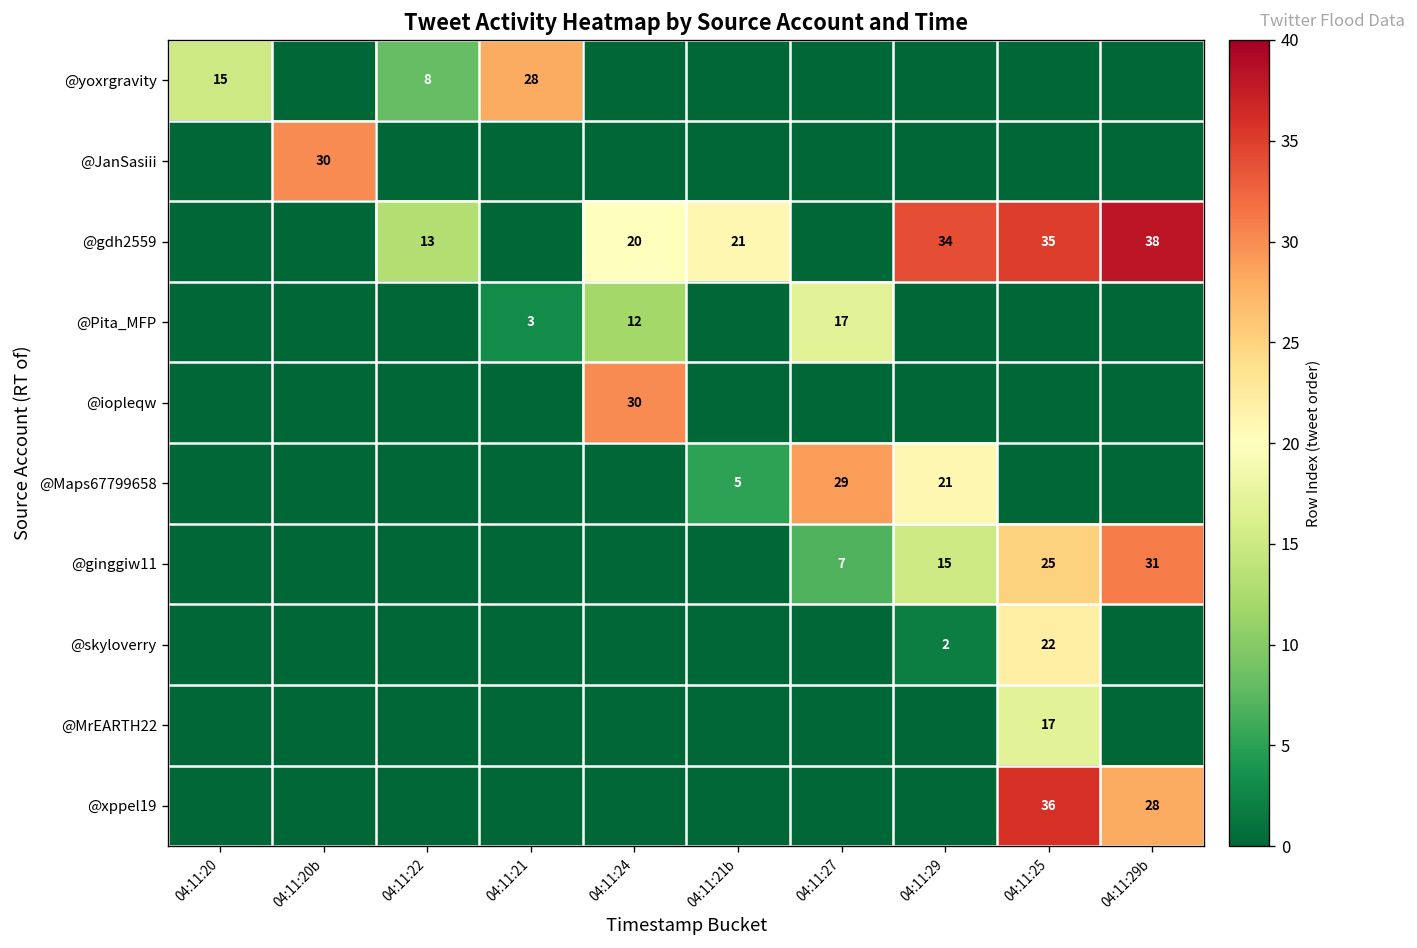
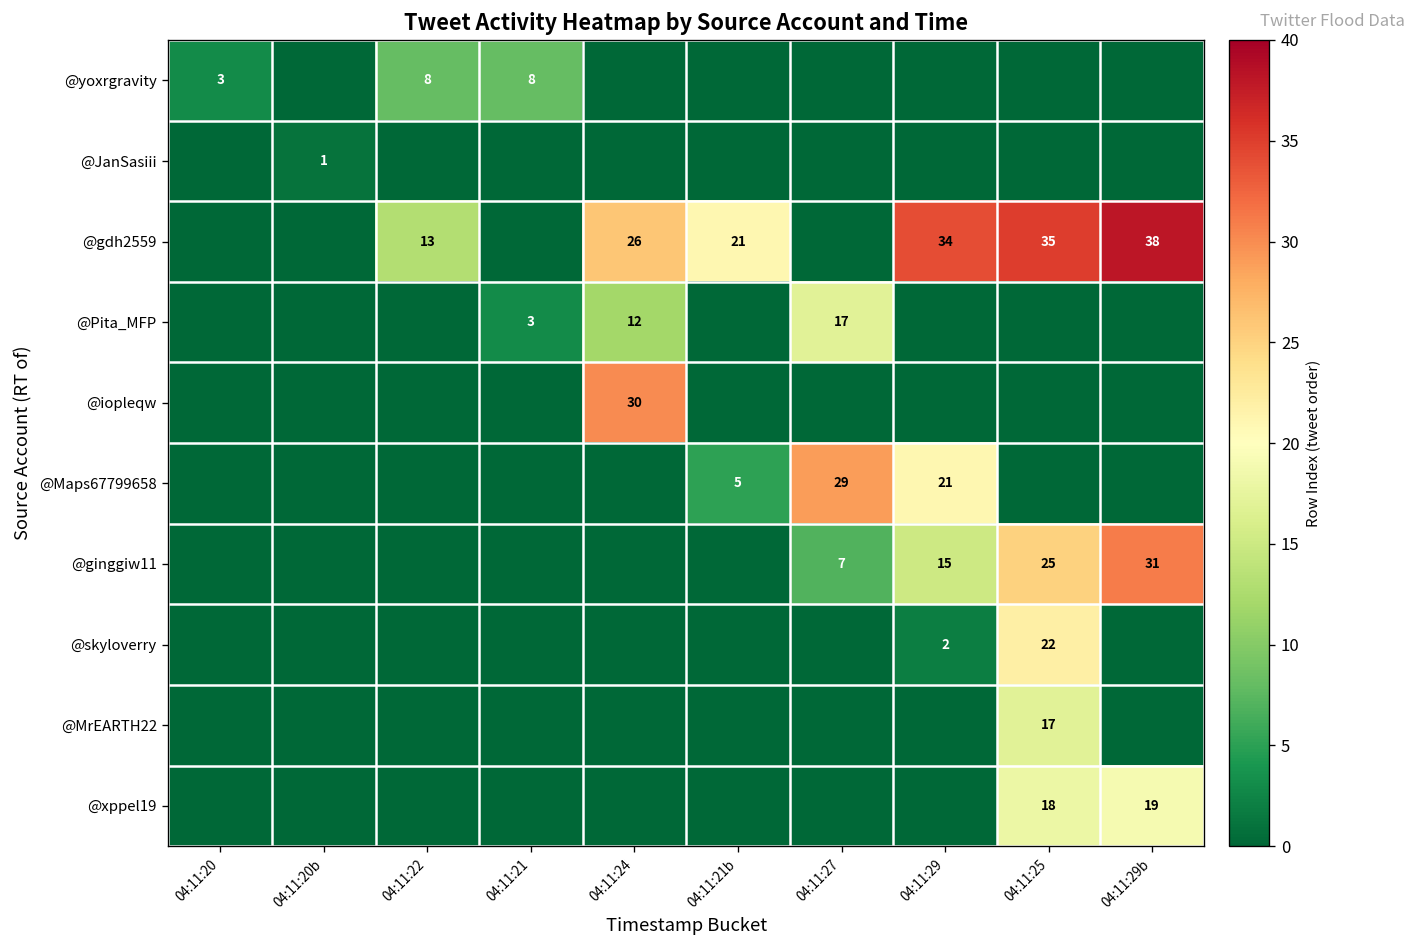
  {
    "@yoxrgravity": {
-     "04:11:20": 15,
+     "04:11:20": 3,
      "04:11:22": 8,
-     "04:11:21": 28
+     "04:11:21": 8
    },
    "@JanSasiii": {
-     "04:11:20b": 30
+     "04:11:20b": 1
    },
    "@gdh2559": {
      "04:11:22": 13,
-     "04:11:24": 20,
+     "04:11:24": 26,
      "04:11:21b": 21,
      "04:11:29": 34,
      "04:11:25": 35,
      "04:11:29b": 38
    },
    "@Pita_MFP": {
      "04:11:21": 3,
      "04:11:24": 12,
      "04:11:27": 17
    },
    "@iopleqw": {
      "04:11:24": 30
    },
    "@Maps67799658": {
      "04:11:21b": 5,
      "04:11:27": 29,
      "04:11:29": 21
    },
    "@ginggiw11": {
      "04:11:27": 7,
      "04:11:29": 15,
      "04:11:25": 25,
      "04:11:29b": 31
    },
    "@skyloverry": {
      "04:11:29": 2,
      "04:11:25": 22
    },
    "@MrEARTH22": {
      "04:11:25": 17
    },
    "@xppel19": {
-     "04:11:25": 36,
-     "04:11:29b": 28
+     "04:11:25": 18,
+     "04:11:29b": 19
    }
  }
